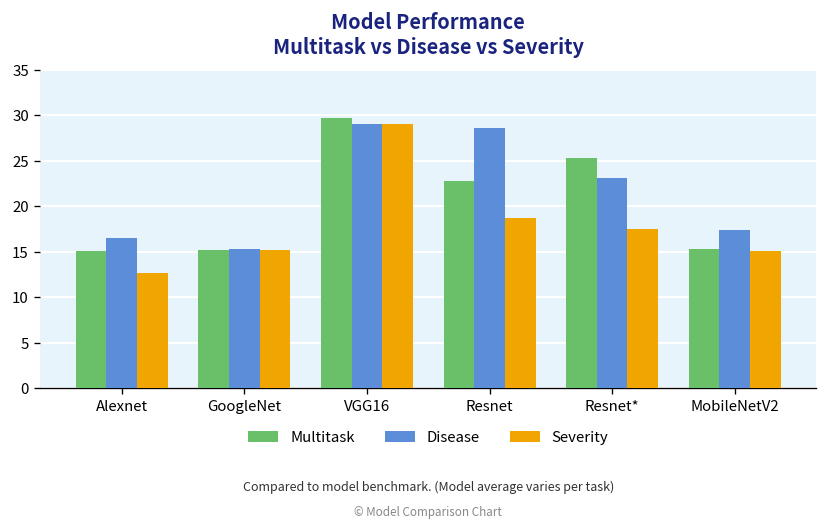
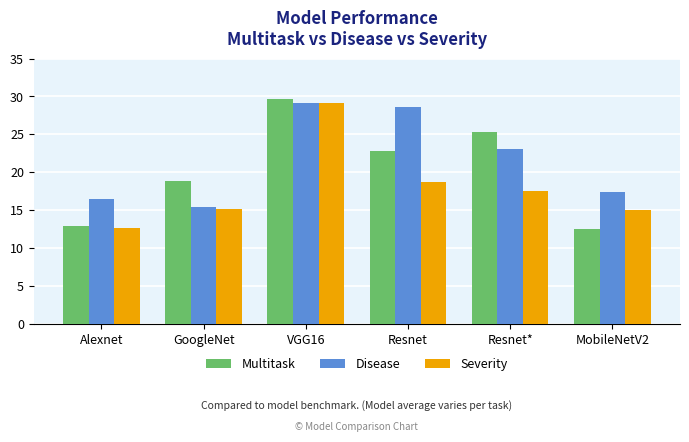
  {
    "Multitask": {
-     "Alexnet": 15,
-     "GoogleNet": 15,
+     "Alexnet": 13,
+     "GoogleNet": 19,
      "VGG16": 30,
      "Resnet": 23,
      "Resnet*": 25,
-     "MobileNetV2": 15
+     "MobileNetV2": 13
    },
    "Disease": {
      "Alexnet": 17,
      "GoogleNet": 15,
      "VGG16": 29,
      "Resnet": 29,
      "Resnet*": 23,
      "MobileNetV2": 17
    },
    "Severity": {
      "Alexnet": 13,
      "GoogleNet": 15,
      "VGG16": 29,
      "Resnet": 19,
      "Resnet*": 17,
      "MobileNetV2": 15
    }
  }
